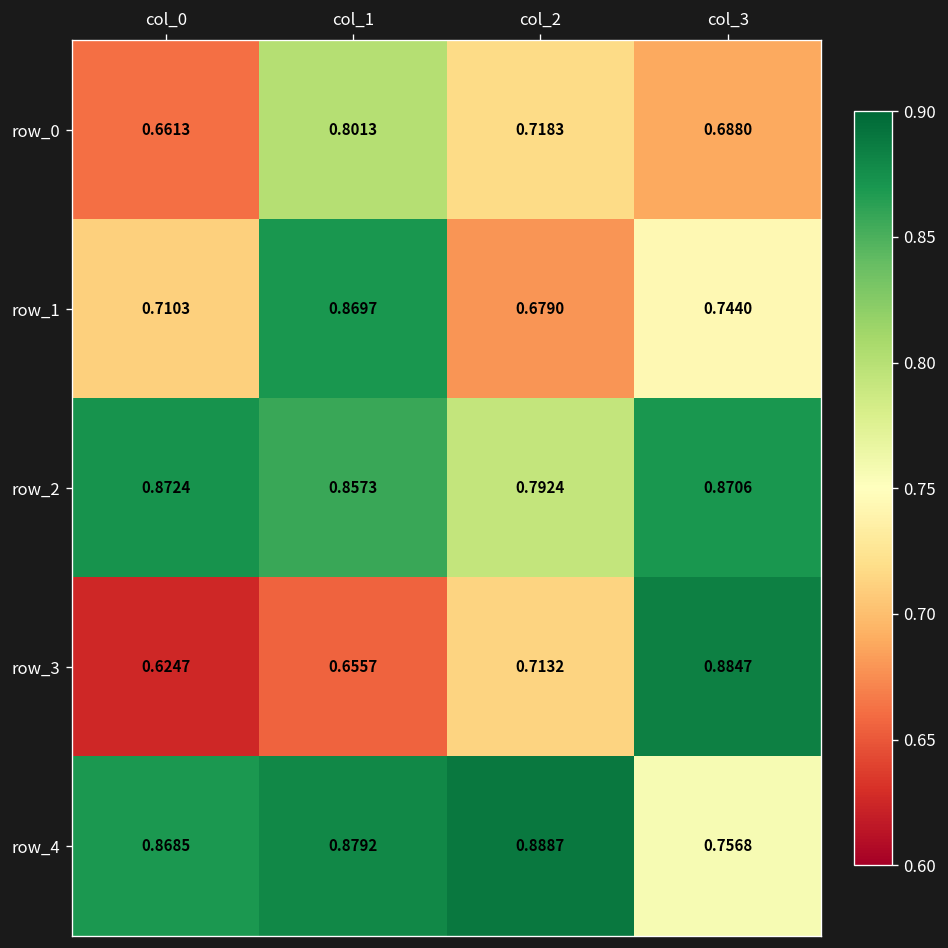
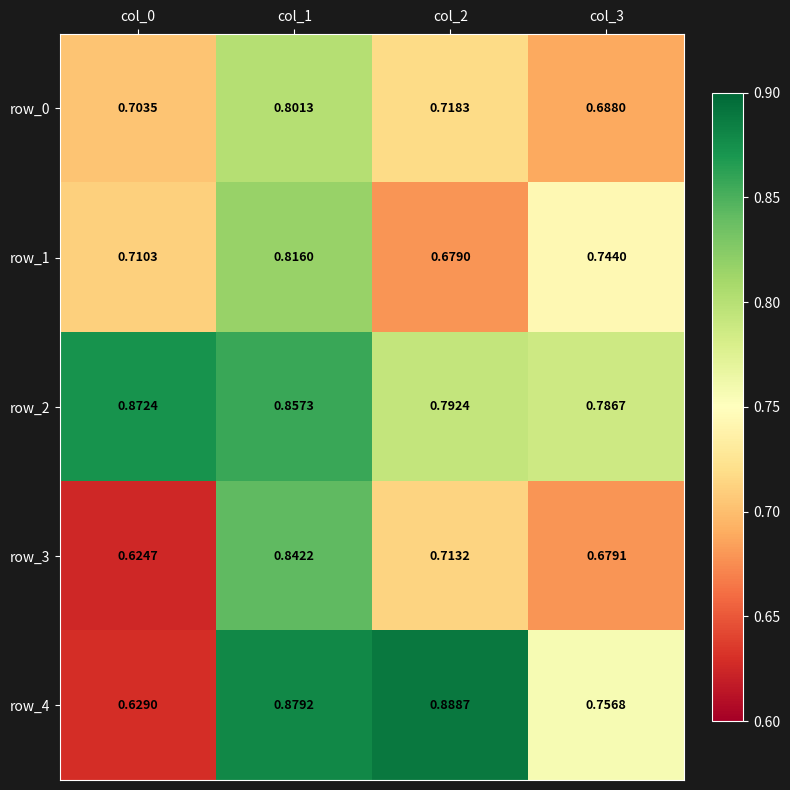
  {
    "row_0": {
-     "col_0": 0.6613,
+     "col_0": 0.7035,
      "col_1": 0.8013,
      "col_2": 0.7183,
      "col_3": 0.6880
    },
    "row_1": {
      "col_0": 0.7103,
-     "col_1": 0.8697,
+     "col_1": 0.8160,
      "col_2": 0.6790,
      "col_3": 0.7440
    },
    "row_2": {
      "col_0": 0.8724,
      "col_1": 0.8573,
      "col_2": 0.7924,
-     "col_3": 0.8706
+     "col_3": 0.7867
    },
    "row_3": {
      "col_0": 0.6247,
-     "col_1": 0.6557,
+     "col_1": 0.8422,
      "col_2": 0.7132,
-     "col_3": 0.8847
+     "col_3": 0.6791
    },
    "row_4": {
-     "col_0": 0.8685,
+     "col_0": 0.6290,
      "col_1": 0.8792,
      "col_2": 0.8887,
      "col_3": 0.7568
    }
  }
